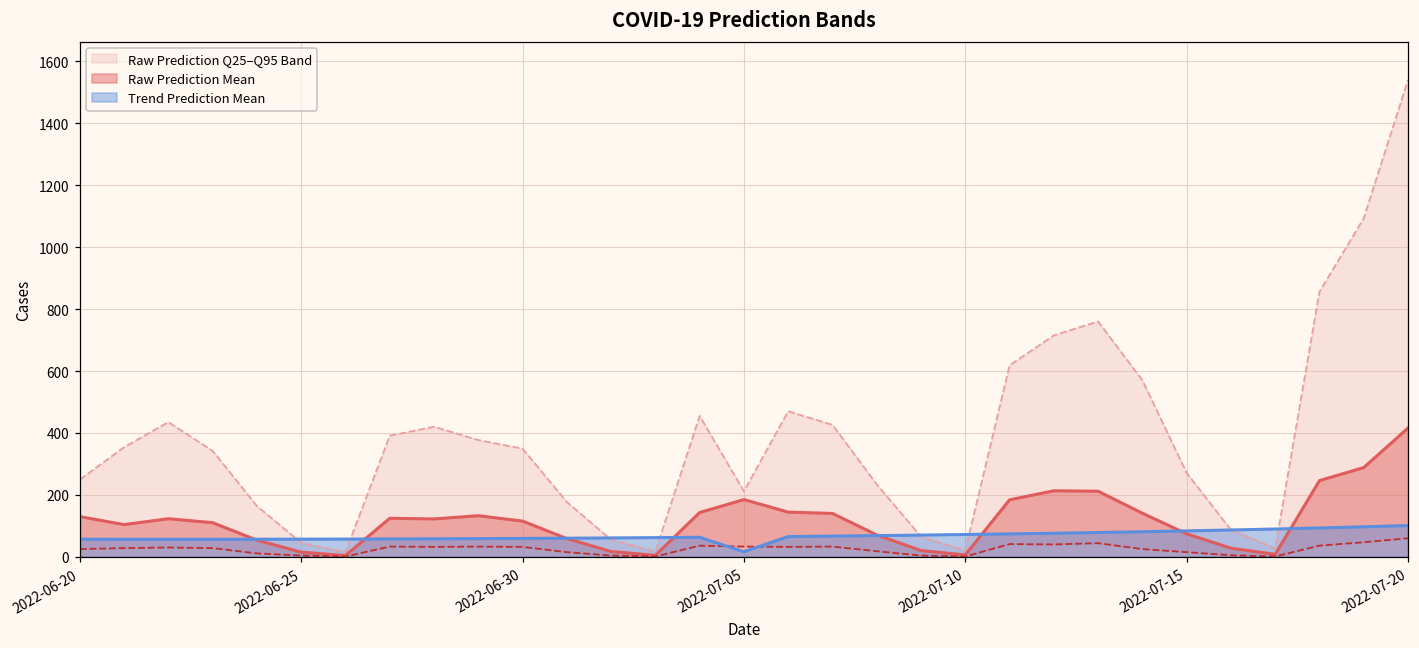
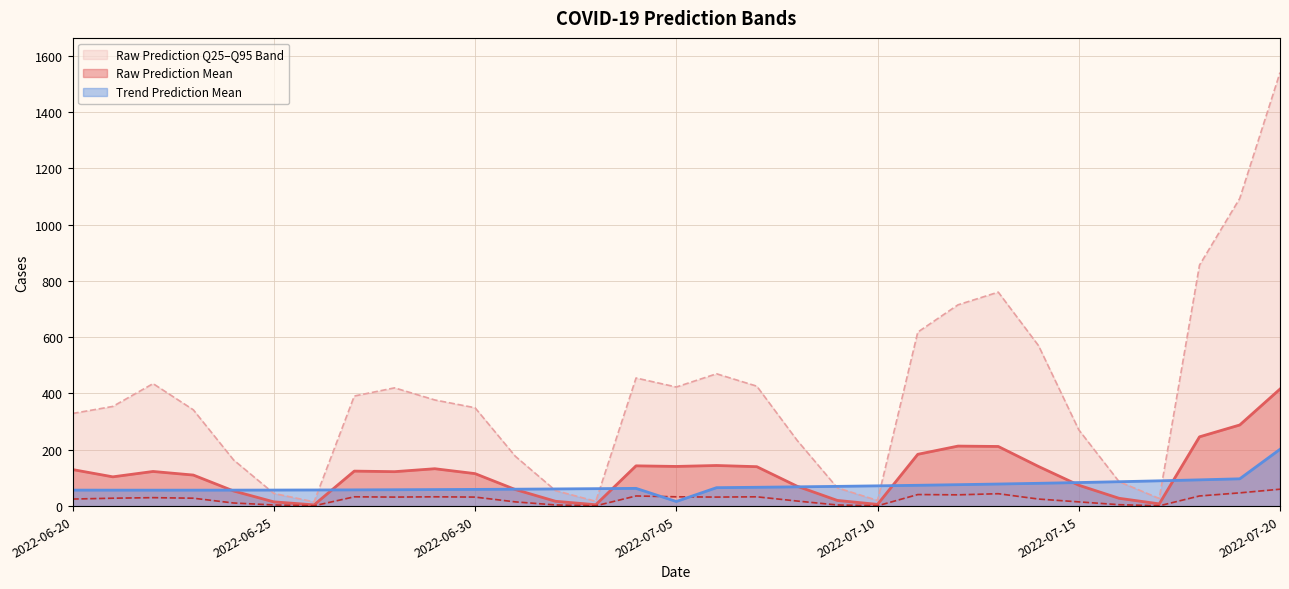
  {
    "Raw Prediction Mean": {
      "2022-06-20": 130,
      "2022-06-25": 20,
      "2022-06-30": 120,
-     "2022-07-05": 180,
+     "2022-07-05": 140,
      "2022-07-15": 70,
      "2022-07-20": 420
    },
    "Raw Prediction Q25–Q95 Band": {
-     "2022-06-20": 250,
+     "2022-06-20": 330,
      "2022-06-25": 50,
      "2022-06-30": 350,
-     "2022-07-05": 210,
+     "2022-07-05": 420,
      "2022-07-10": 20,
      "2022-07-15": 270,
      "2022-07-20": 1540
    },
    "Trend Prediction Mean": {
      "2022-06-20": 60,
      "2022-06-25": 60,
      "2022-06-30": 60,
      "2022-07-05": 20,
      "2022-07-10": 70,
      "2022-07-15": 80,
-     "2022-07-20": 100
+     "2022-07-20": 200
    }
  }
